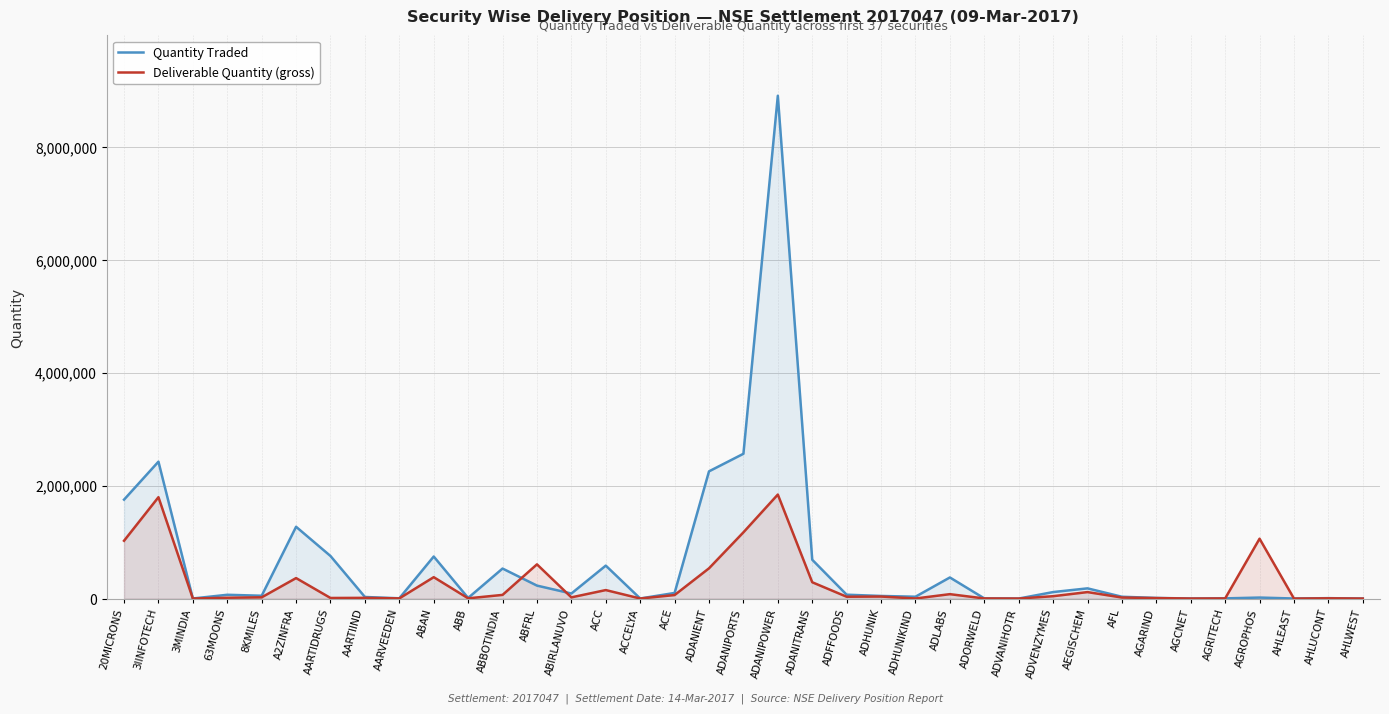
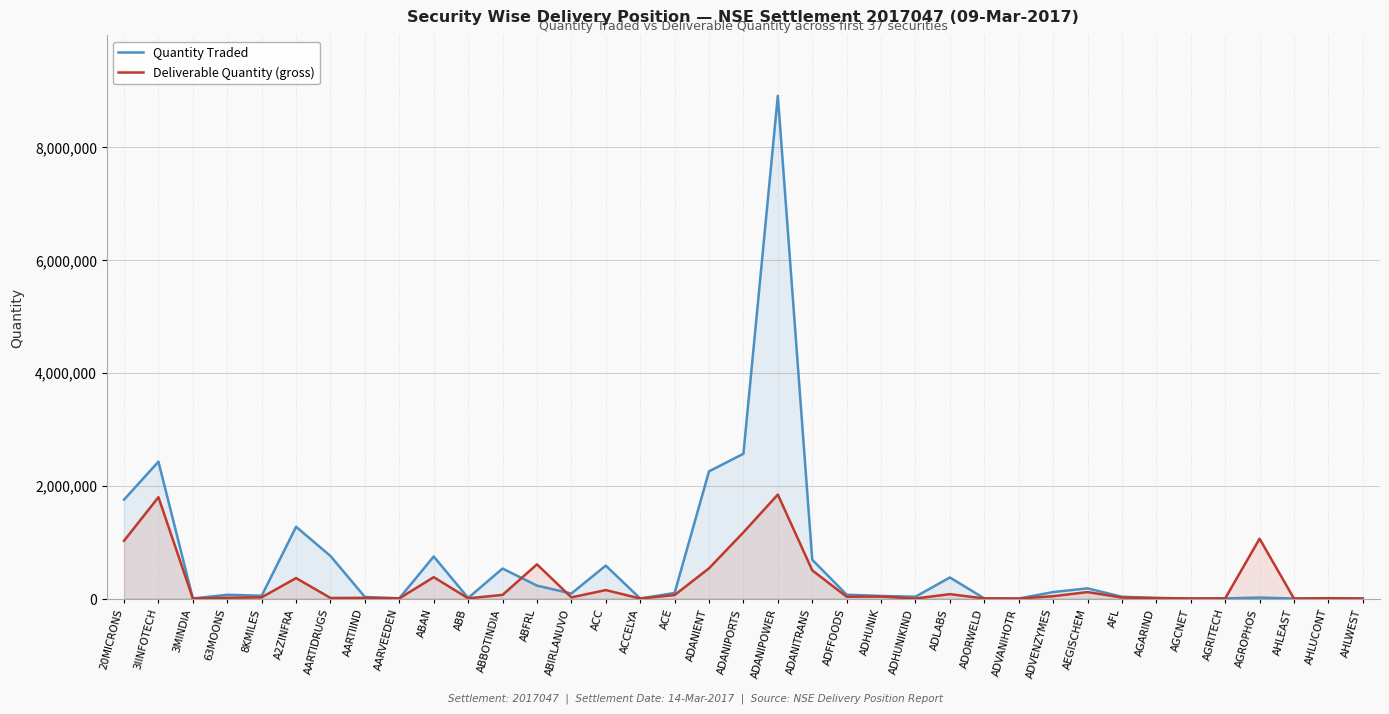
  {
    "Quantity Traded": {
      "20MICRONS": "1,800,000",
      "3IINFOTECH": "2,400,000",
      "63MOONS": "100,000",
      "A2ZINFRA": "1,300,000",
      "AARTIDRUGS": "800,000",
      "ABAN": "700,000",
      "ABBOTINDIA": "500,000",
      "ABFRL": "200,000",
      "ABIRLANUVO": "100,000",
      "ACC": "600,000",
      "ADANIENT": "2,300,000",
      "ADANIPORTS": "2,600,000",
      "ADANIPOWER": "8,900,000",
      "ADANITRANS": "700,000",
      "ADLABS": "400,000",
      "ADVENZYMES": "100,000",
      "AEGISCHEM": "200,000",
      "AGROPHOS": "0"
    },
    "Deliverable Quantity (gross)": {
      "20MICRONS": "1,000,000",
      "3IINFOTECH": "1,800,000",
      "63MOONS": "0",
      "A2ZINFRA": "400,000",
      "AARTIDRUGS": "0",
      "ABAN": "400,000",
      "ABBOTINDIA": "100,000",
      "ABFRL": "600,000",
      "ABIRLANUVO": "0",
      "ACC": "200,000",
      "ADANIENT": "500,000",
      "ADANIPORTS": "1,200,000",
      "ADANIPOWER": "1,800,000",
-     "ADANITRANS": "300,000",
+     "ADANITRANS": "500,000",
      "ADLABS": "100,000",
      "ADVENZYMES": "0",
      "AEGISCHEM": "100,000",
      "AGROPHOS": "1,100,000"
    }
  }
